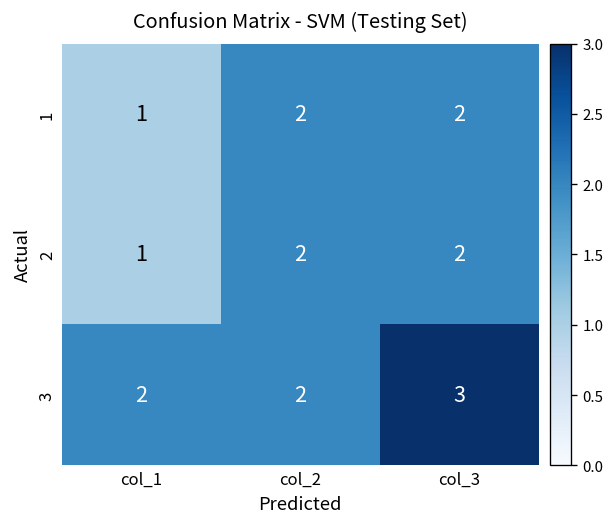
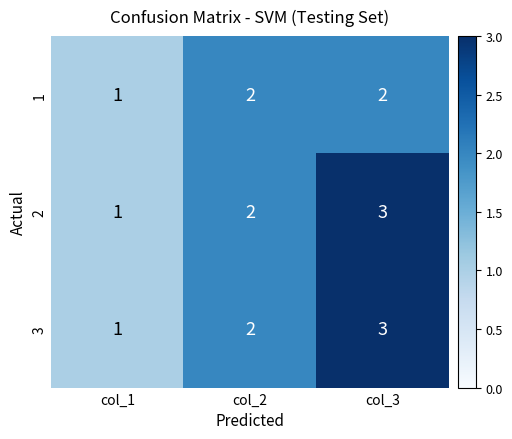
  {
    "1": {
      "col_1": 1,
      "col_2": 2,
      "col_3": 2
    },
    "2": {
      "col_1": 1,
      "col_2": 2,
-     "col_3": 2
+     "col_3": 3
    },
    "3": {
-     "col_1": 2,
+     "col_1": 1,
      "col_2": 2,
      "col_3": 3
    }
  }
